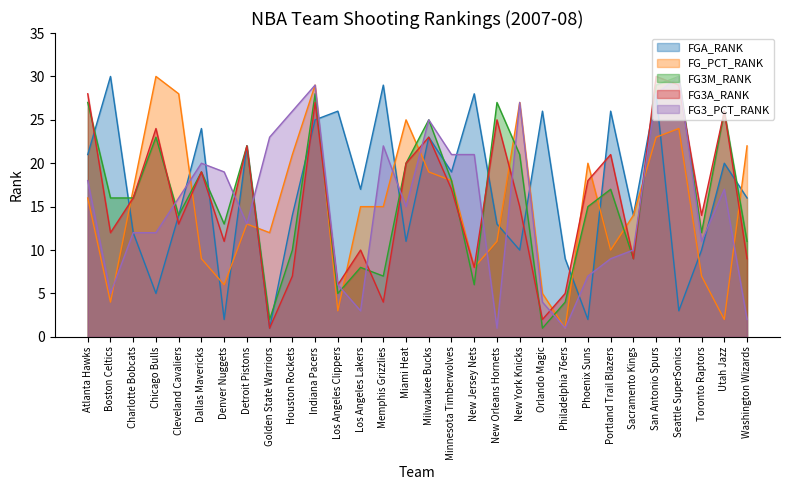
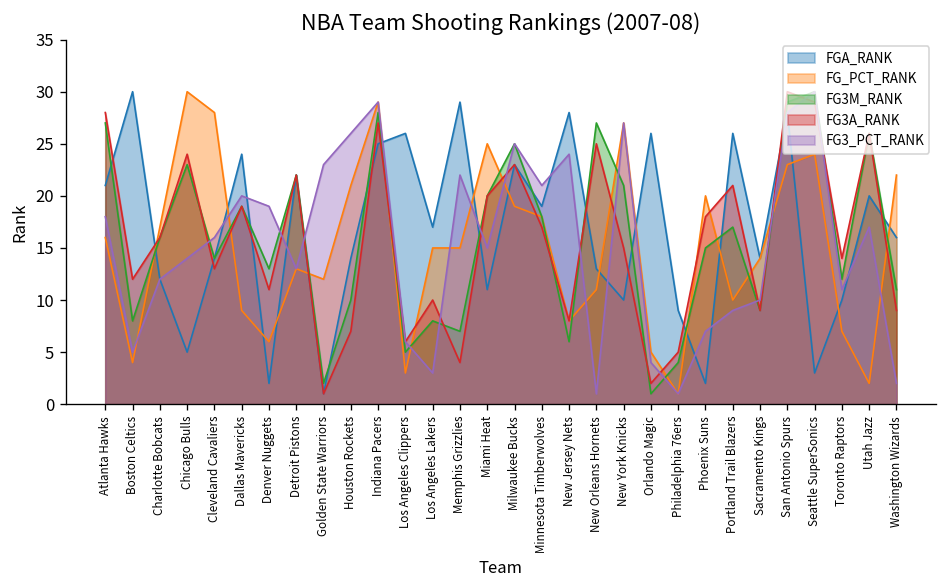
  {
    "FGA_RANK": {
      "Atlanta Hawks": 21,
      "Boston Celtics": 30,
      "Chicago Bulls": 5,
      "Dallas Mavericks": 24,
      "Denver Nuggets": 2,
      "Houston Rockets": 14,
      "Indiana Pacers": 25,
      "Los Angeles Clippers": 26,
      "Los Angeles Lakers": 17,
      "Memphis Grizzlies": 29,
      "Miami Heat": 11,
      "Minnesota Timberwolves": 19,
      "New Jersey Nets": 28,
      "New Orleans Hornets": 13,
      "New York Knicks": 10,
      "Orlando Magic": 26,
      "Philadelphia 76ers": 9,
      "Phoenix Suns": 2,
      "Portland Trail Blazers": 26,
      "Seattle SuperSonics": 3,
      "Toronto Raptors": 10,
      "Utah Jazz": 20,
      "Washington Wizards": 16
    },
    "FG3M_RANK": {
      "Atlanta Hawks": 27,
-     "Boston Celtics": 16,
+     "Boston Celtics": 8,
      "Chicago Bulls": 23,
      "Denver Nuggets": 13,
      "Golden State Warriors": 2,
      "Houston Rockets": 10,
      "Indiana Pacers": 28,
      "Los Angeles Clippers": 5,
      "Los Angeles Lakers": 8,
      "Memphis Grizzlies": 7,
      "New Jersey Nets": 6,
      "New Orleans Hornets": 27,
      "New York Knicks": 21,
      "Orlando Magic": 1,
      "Philadelphia 76ers": 4,
      "Phoenix Suns": 15,
      "Portland Trail Blazers": 17,
      "Toronto Raptors": 12,
      "Washington Wizards": 11
    },
    "FG3_PCT_RANK": {
      "Atlanta Hawks": 18,
      "Boston Celtics": 5,
-     "Chicago Bulls": 12,
+     "Chicago Bulls": 14,
      "Cleveland Cavaliers": 16,
      "Dallas Mavericks": 20,
      "Denver Nuggets": 19,
      "Golden State Warriors": 23,
      "Houston Rockets": 26,
      "Los Angeles Lakers": 3,
      "Memphis Grizzlies": 22,
      "Miami Heat": 15,
      "Minnesota Timberwolves": 21,
-     "New Jersey Nets": 21,
+     "New Jersey Nets": 24,
      "New Orleans Hornets": 1,
      "Orlando Magic": 4,
      "Phoenix Suns": 7,
      "Portland Trail Blazers": 9,
      "Sacramento Kings": 10,
      "Toronto Raptors": 11,
      "Utah Jazz": 17,
      "Washington Wizards": 2
    }
  }
